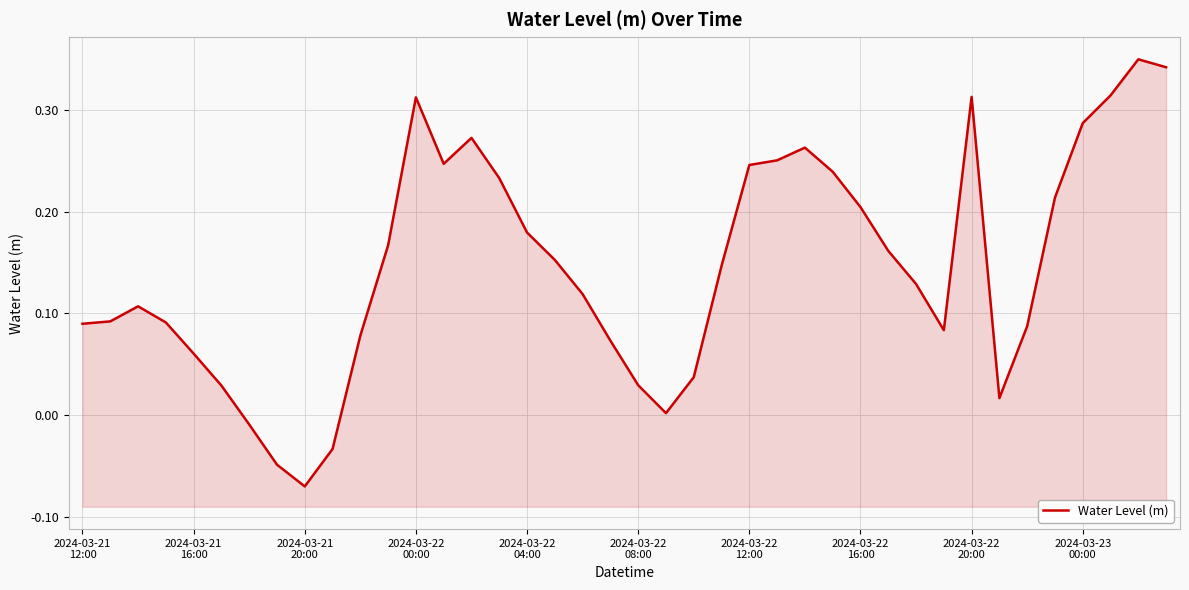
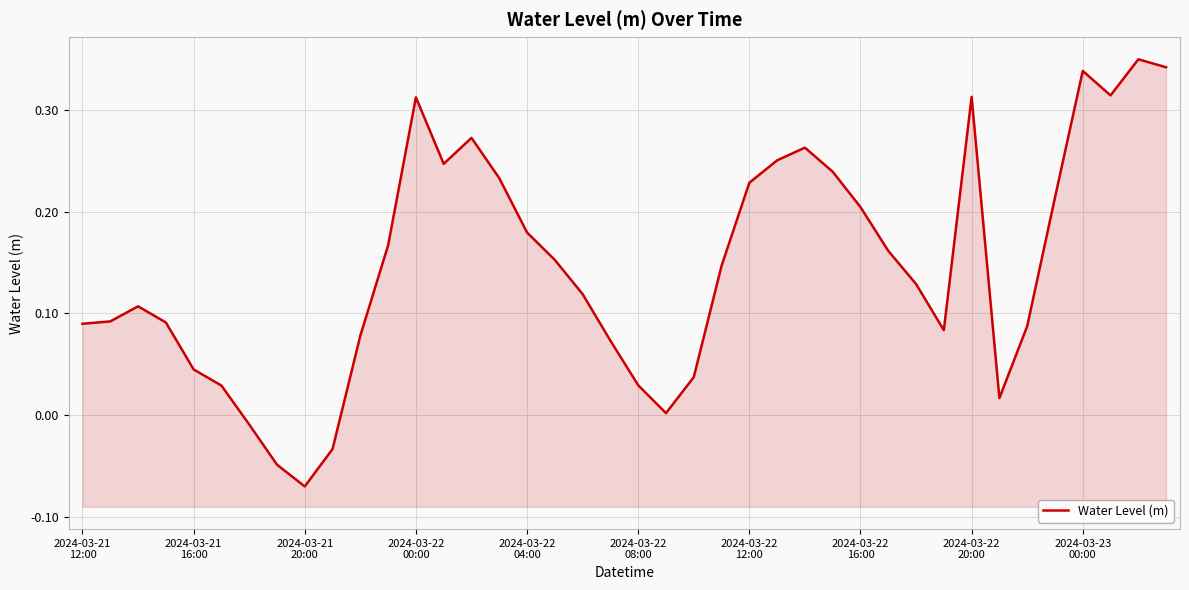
  {
    "2024-03-21 12:00": 0.090,
-   "2024-03-21 16:00": 0.061,
+   "2024-03-21 16:00": 0.045,
    "2024-03-21 20:00": -0.070,
    "2024-03-22 00:00": 0.313,
    "2024-03-22 04:00": 0.180,
    "2024-03-22 08:00": 0.029,
-   "2024-03-22 12:00": 0.246,
+   "2024-03-22 12:00": 0.229,
    "2024-03-22 16:00": 0.205,
    "2024-03-22 20:00": 0.313,
-   "2024-03-23 00:00": 0.287
+   "2024-03-23 00:00": 0.339
  }
